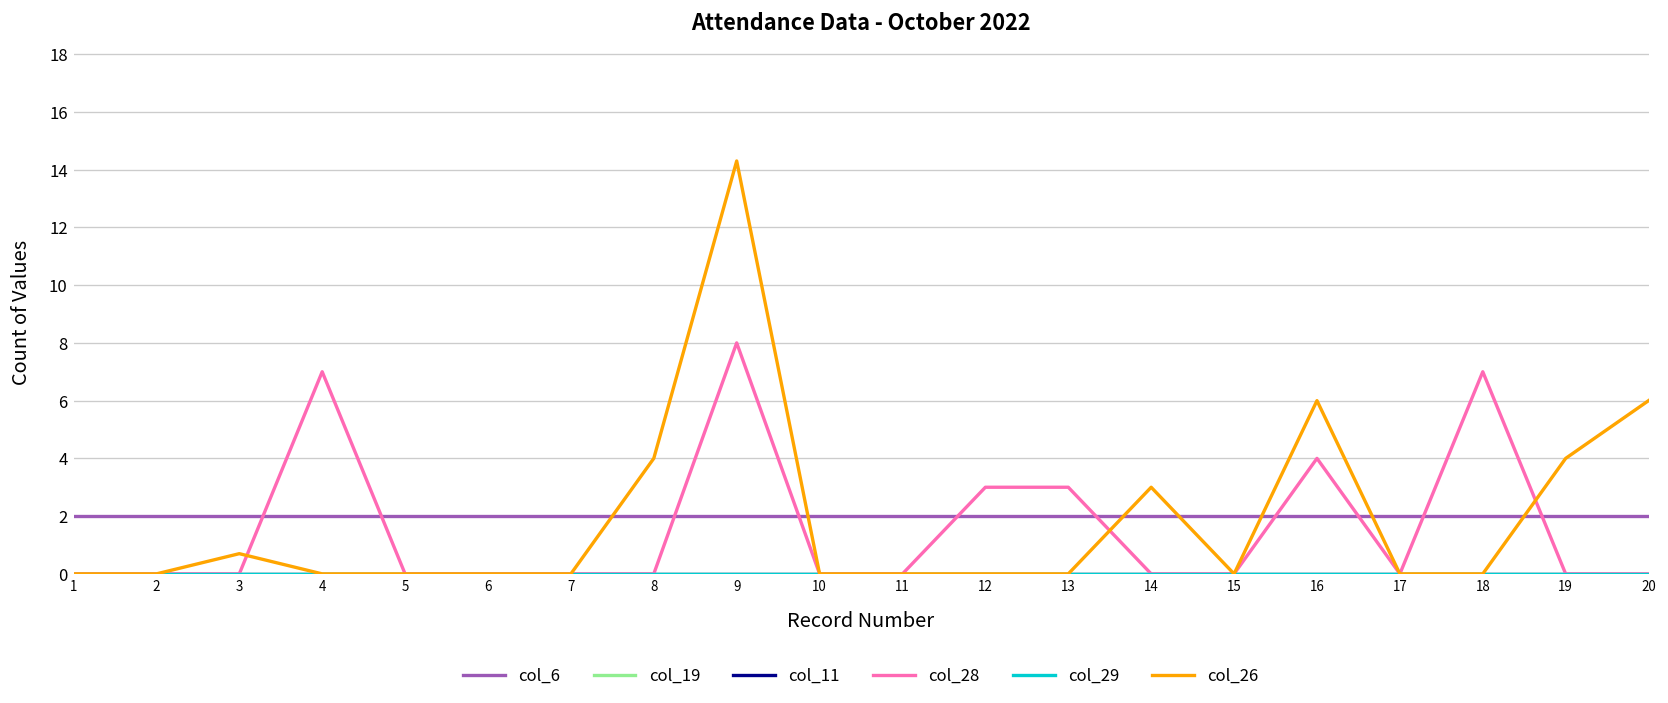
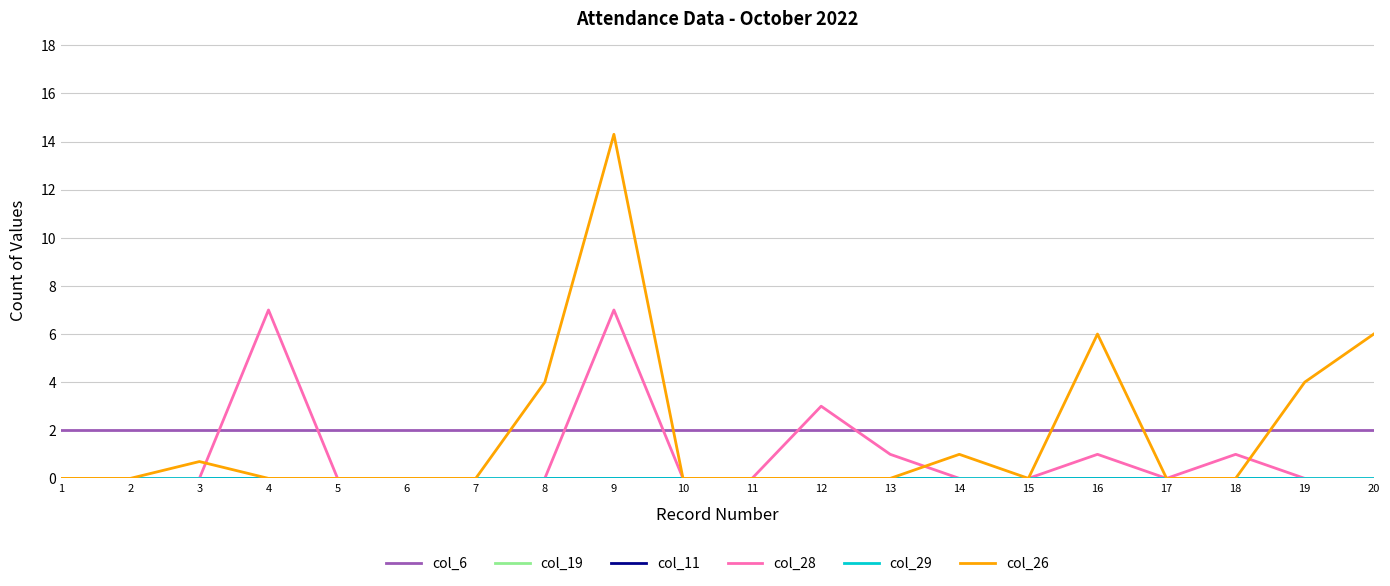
  {
    "col_6": {
      "1": 2,
      "2": 2,
      "3": 2,
      "4": 2,
      "5": 2,
      "6": 2,
      "7": 2,
      "8": 2,
      "9": 2,
      "10": 2,
      "11": 2,
      "12": 2,
      "13": 2,
      "14": 2,
      "15": 2,
      "16": 2,
      "17": 2,
      "18": 2,
      "19": 2,
      "20": 2
    },
    "col_29": {
      "9": 0,
      "16": 0
    },
    "col_28": {
      "4": 7,
-     "9": 8,
+     "9": 7,
      "12": 3,
-     "13": 3,
-     "16": 4,
-     "18": 7
+     "13": 1,
+     "16": 1,
+     "18": 1
    },
    "col_26": {
      "3": 0.7,
      "8": 4,
      "9": 14.3,
-     "14": 3,
+     "14": 1,
      "16": 6,
      "19": 4,
      "20": 6
    }
  }
